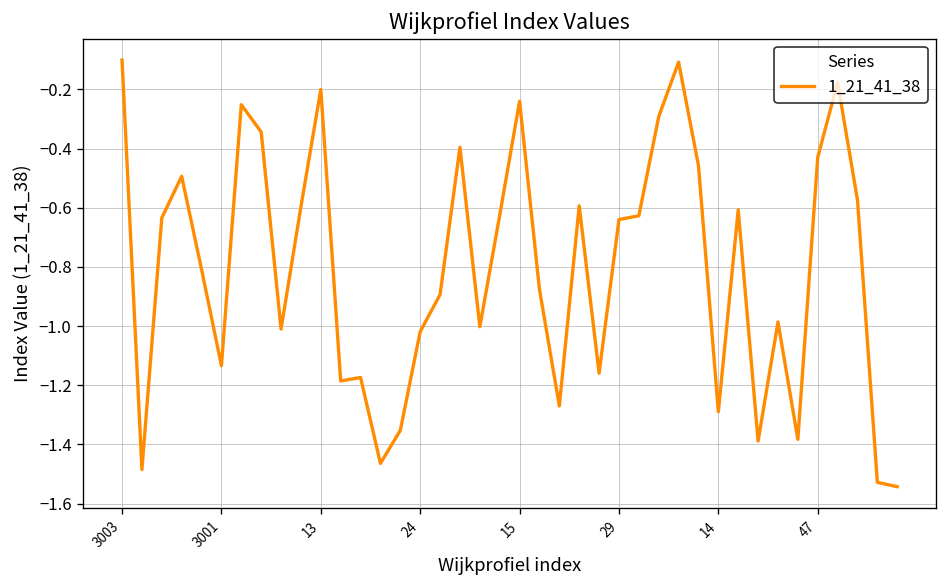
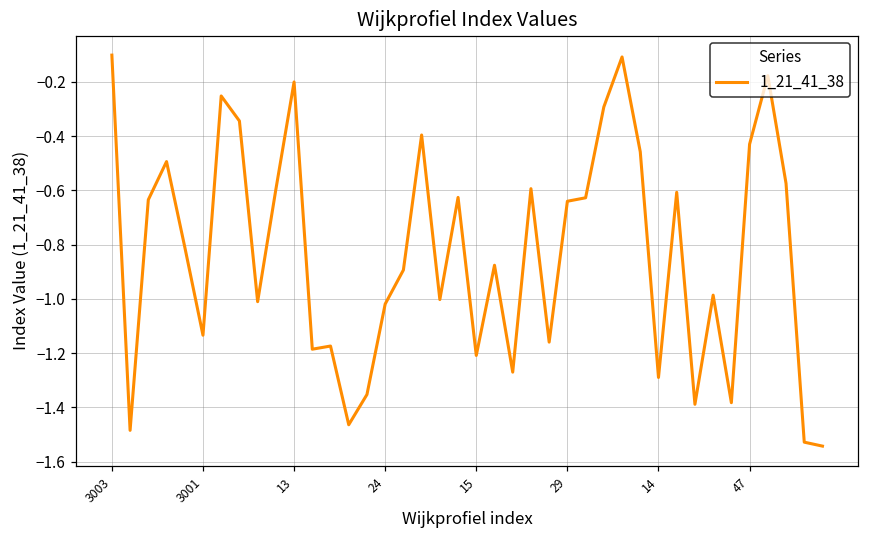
  {
    "3003": -0.10,
    "3001": -1.13,
-   "15": -0.24,
+   "15": -1.21,
    "47": -0.43
  }
